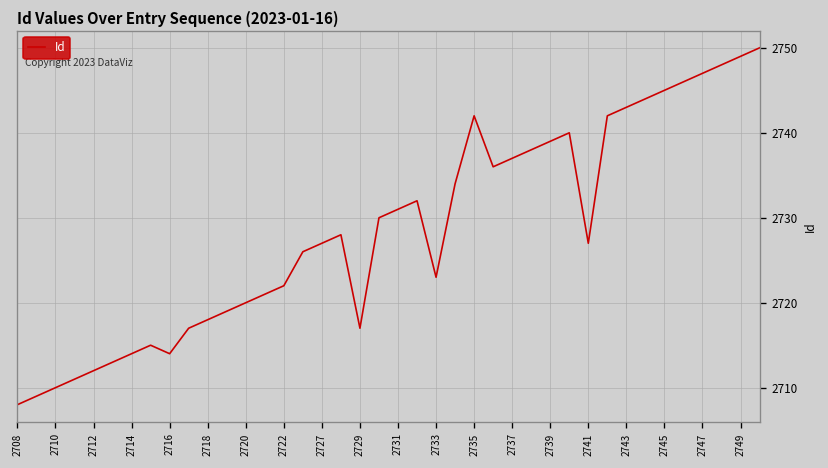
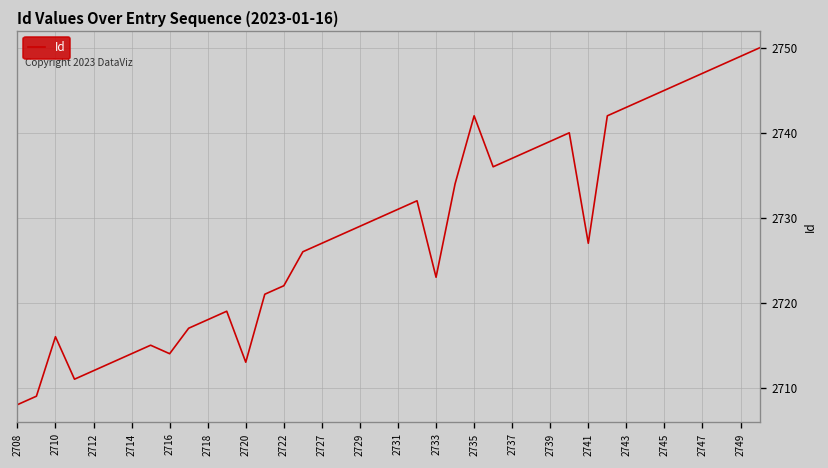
  {
    "2708": 2708,
-   "2710": 2710,
+   "2710": 2716,
    "2712": 2712,
    "2714": 2714,
    "2716": 2714,
    "2718": 2718,
-   "2720": 2720,
+   "2720": 2713,
    "2722": 2722,
    "2727": 2727,
-   "2729": 2717,
+   "2729": 2729,
    "2731": 2731,
    "2733": 2723,
    "2735": 2742,
    "2737": 2737,
    "2739": 2739,
    "2741": 2727,
    "2743": 2743,
    "2745": 2745,
    "2747": 2747,
    "2749": 2749
  }
